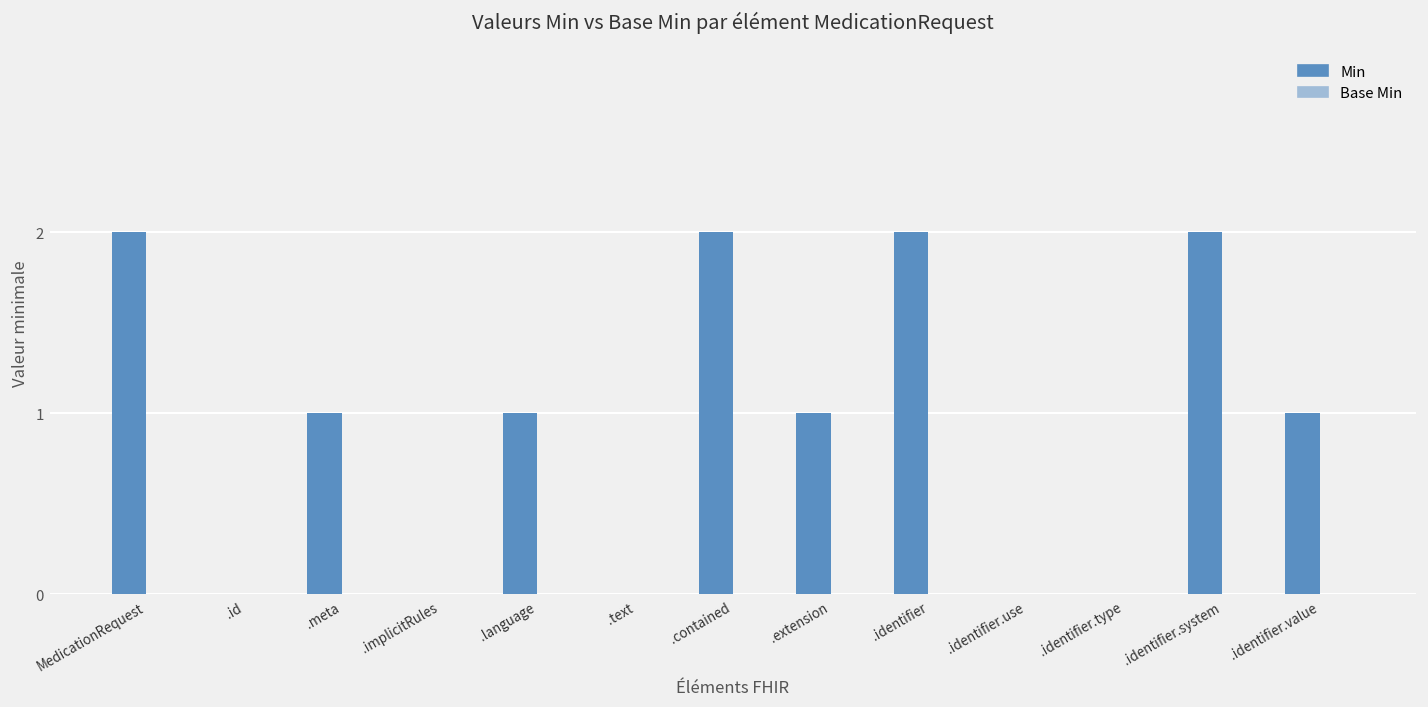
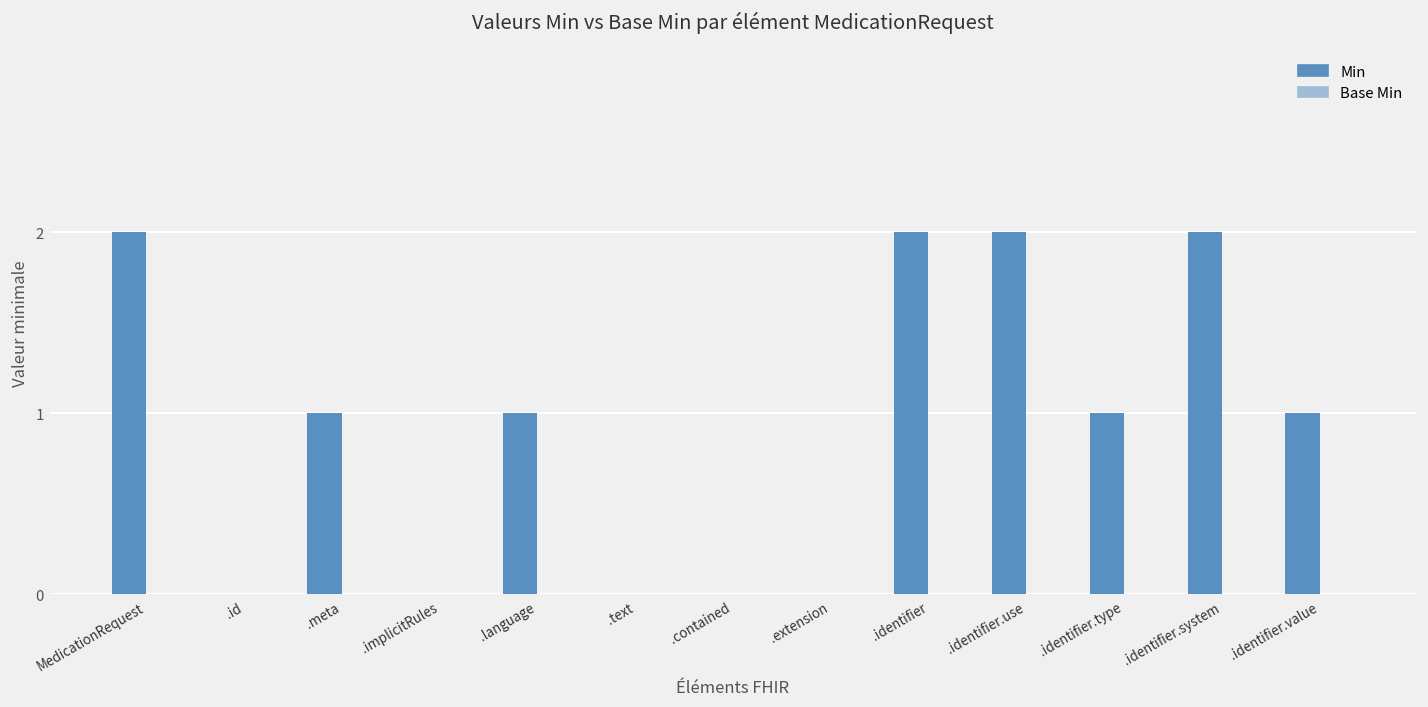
  {
    "Min": {
      "MedicationRequest": 2,
      ".id": 0,
      ".meta": 1,
      ".implicitRules": 0,
      ".language": 1,
      ".text": 0,
-     ".contained": 2,
-     ".extension": 1,
+     ".contained": 0,
+     ".extension": 0,
      ".identifier": 2,
-     ".identifier.use": 0,
-     ".identifier.type": 0,
+     ".identifier.use": 2,
+     ".identifier.type": 1,
      ".identifier.system": 2,
      ".identifier.value": 1
    },
    "Base Min": {
      "MedicationRequest": 0,
      ".id": 0,
      ".meta": 0,
      ".implicitRules": 0,
      ".language": 0,
      ".text": 0,
      ".contained": 0,
      ".extension": 0,
      ".identifier": 0,
      ".identifier.use": 0,
      ".identifier.type": 0,
      ".identifier.system": 0,
      ".identifier.value": 0
    }
  }
